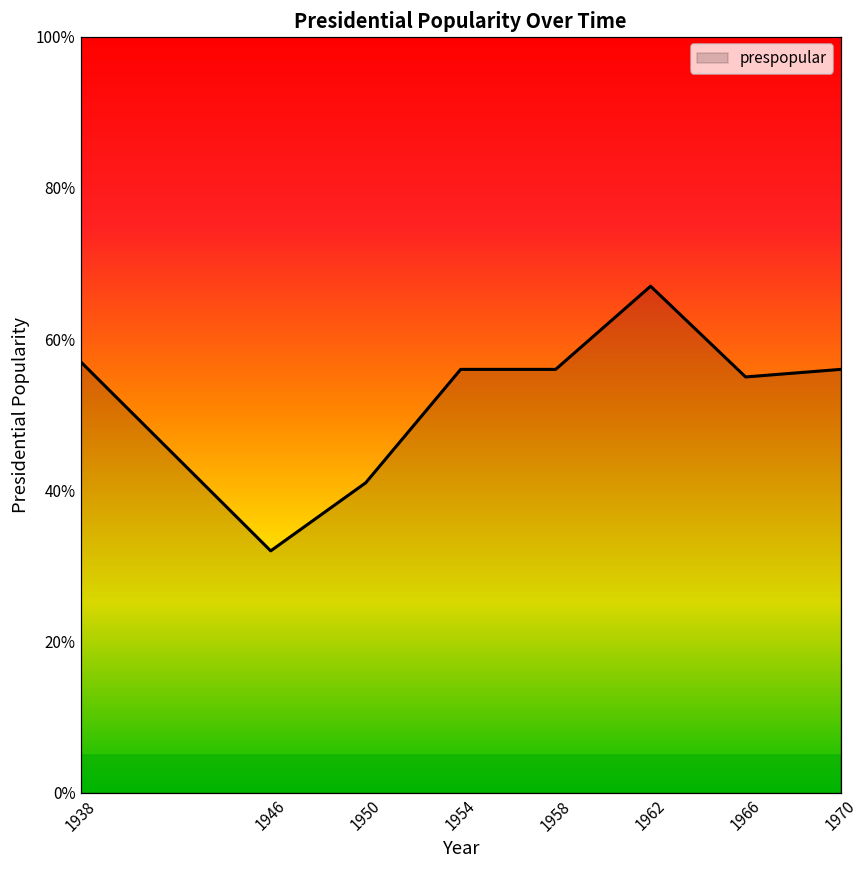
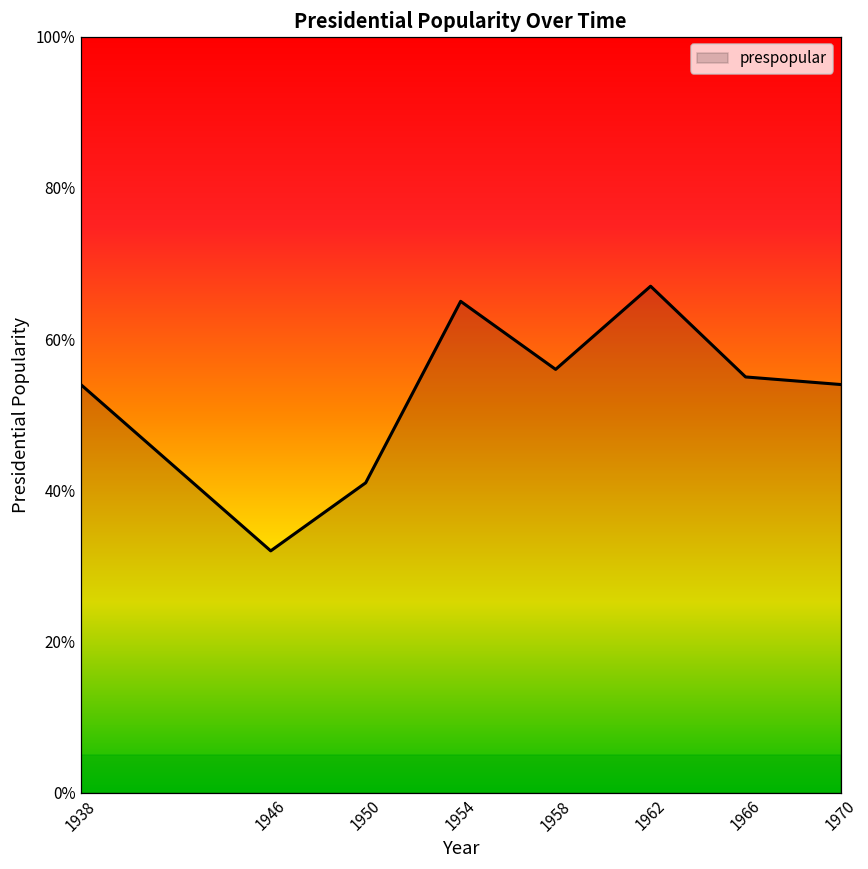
  {
-   "1938": "57%",
+   "1938": "54%",
    "1946": "32%",
    "1950": "41%",
-   "1954": "56%",
+   "1954": "65%",
    "1958": "56%",
    "1962": "67%",
    "1966": "55%",
-   "1970": "56%"
+   "1970": "54%"
  }
